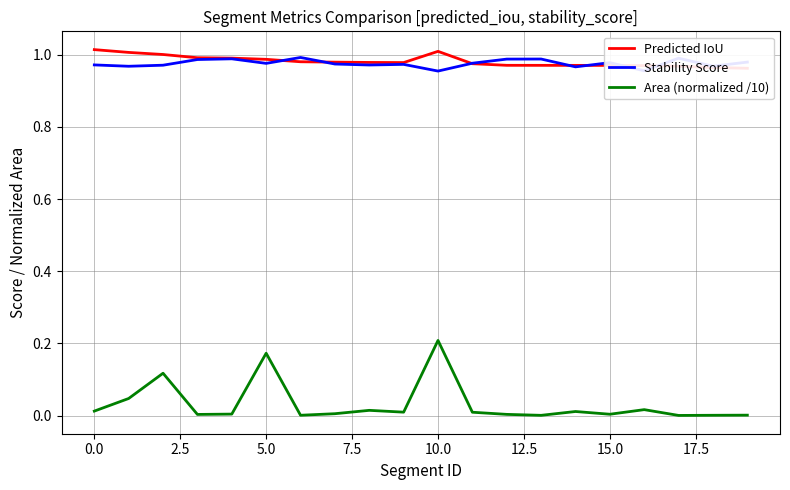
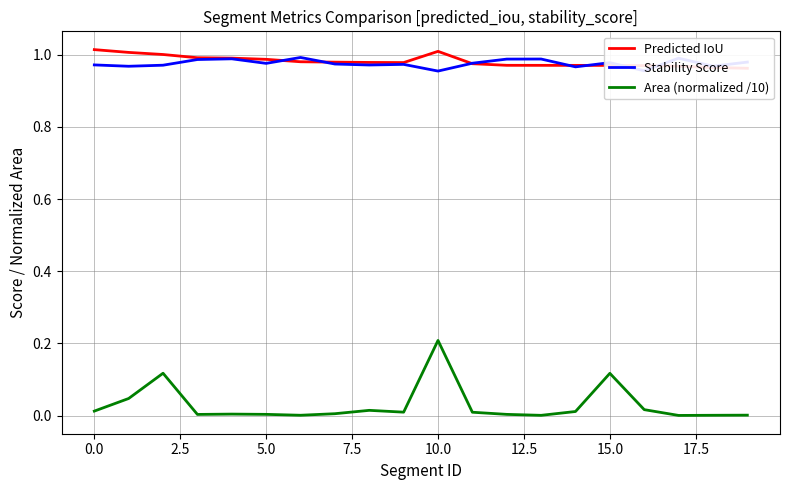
  {
    "Predicted IoU": {
      "0.0": 1.01,
      "5.0": 0.99,
      "10.0": 1.01
    },
    "Stability Score": {
      "0.0": 0.97,
      "5.0": 0.98,
      "10.0": 0.95
    },
    "Area (normalized /10)": {
      "0.0": 0.01,
-     "5.0": 0.17,
+     "5.0": 0.00,
      "10.0": 0.21,
-     "15.0": 0.00
+     "15.0": 0.12
    }
  }
